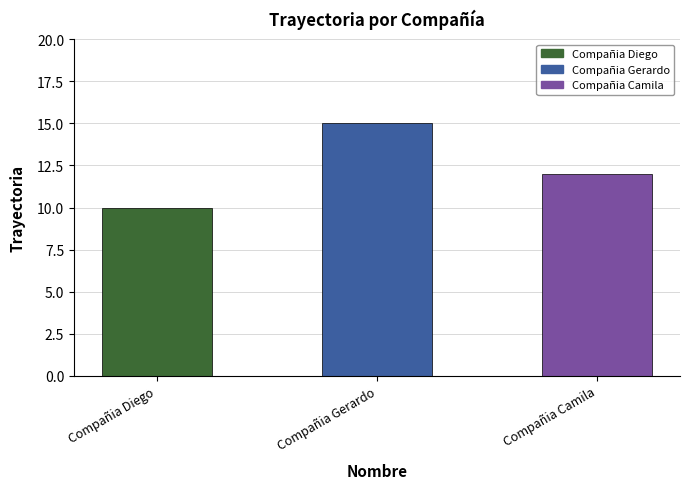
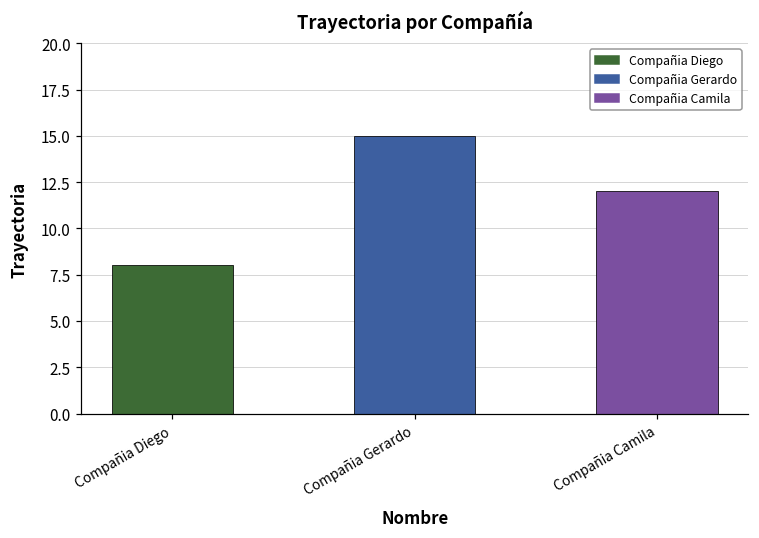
  {
-   "Compañia Diego": 10,
+   "Compañia Diego": 8,
    "Compañia Gerardo": 15,
    "Compañia Camila": 12
  }
